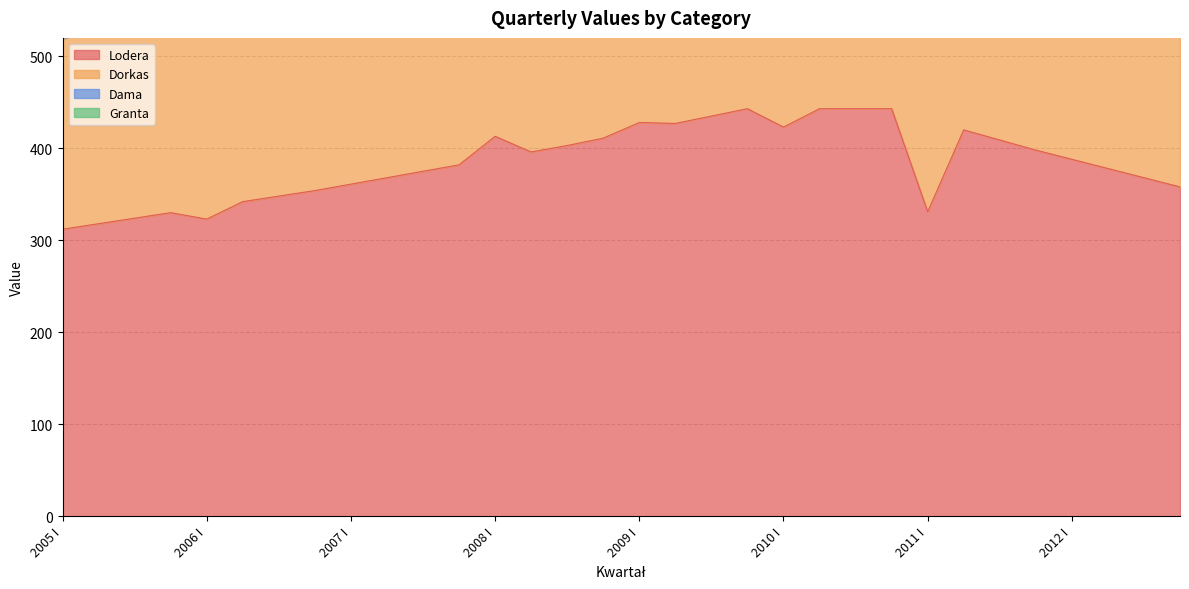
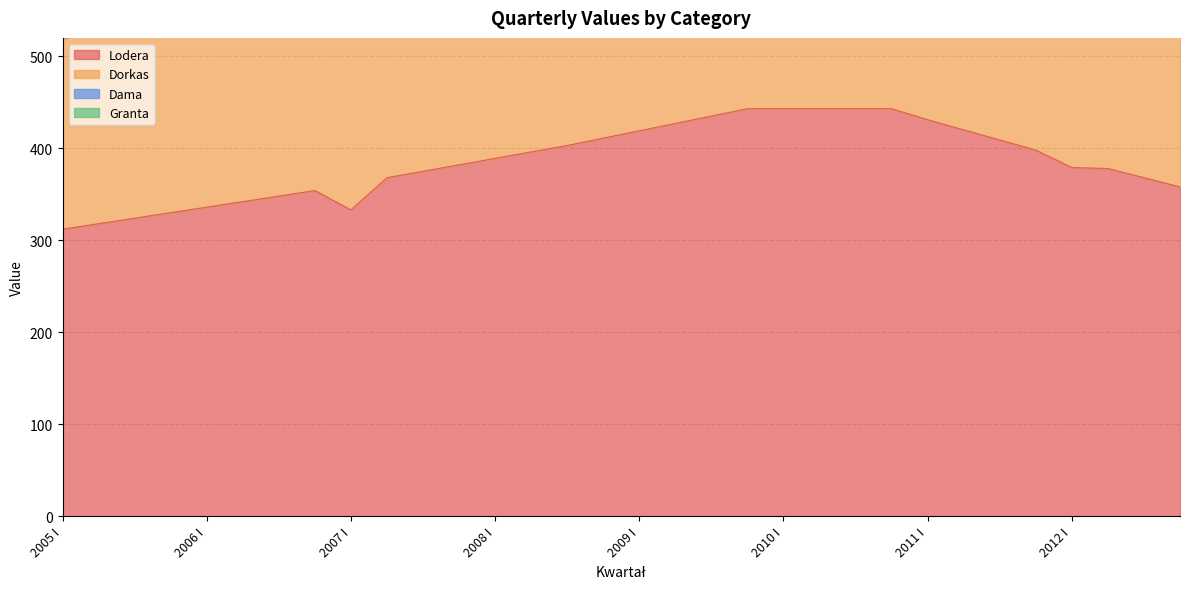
  {
    "Lodera": {
      "2005 I": 310,
-     "2006 I": 320,
-     "2007 I": 360,
-     "2008 I": 410,
-     "2009 I": 430,
-     "2010 I": 420,
-     "2011 I": 330,
-     "2012 I": 390
+     "2006 I": 340,
+     "2007 I": 330,
+     "2008 I": 390,
+     "2009 I": 420,
+     "2010 I": 440,
+     "2011 I": 430,
+     "2012 I": 380
    },
    "Dorkas": {
      "2005 I": 210
    }
  }
